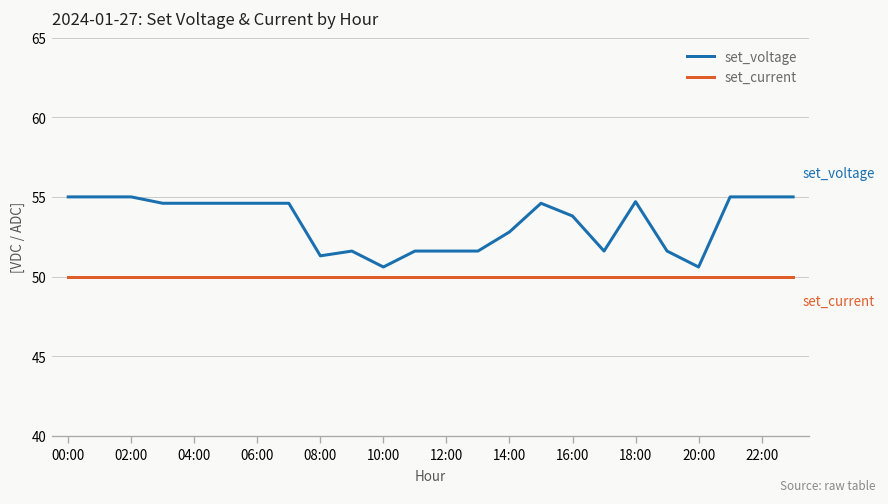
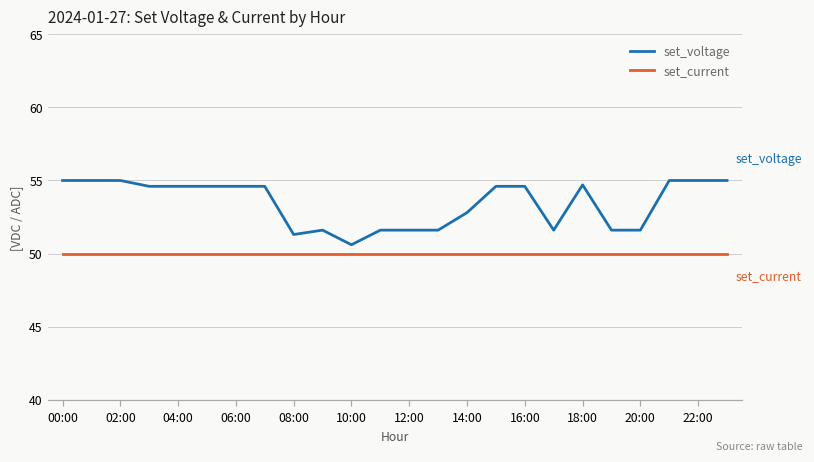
  {
    "set_voltage": {
      "00:00": 55.0,
      "02:00": 55.0,
      "04:00": 54.6,
      "06:00": 54.6,
      "08:00": 51.3,
      "10:00": 50.6,
      "12:00": 51.6,
      "14:00": 52.8,
-     "16:00": 53.8,
+     "16:00": 54.6,
      "18:00": 54.7,
-     "20:00": 50.6,
+     "20:00": 51.6,
      "22:00": 55.0
    },
    "set_current": {
      "00:00": 50.0,
      "02:00": 50.0,
      "04:00": 50.0,
      "06:00": 50.0,
      "08:00": 50.0,
      "10:00": 50.0,
      "12:00": 50.0,
      "14:00": 50.0,
      "16:00": 50.0,
      "18:00": 50.0,
      "20:00": 50.0,
      "22:00": 50.0
    }
  }
